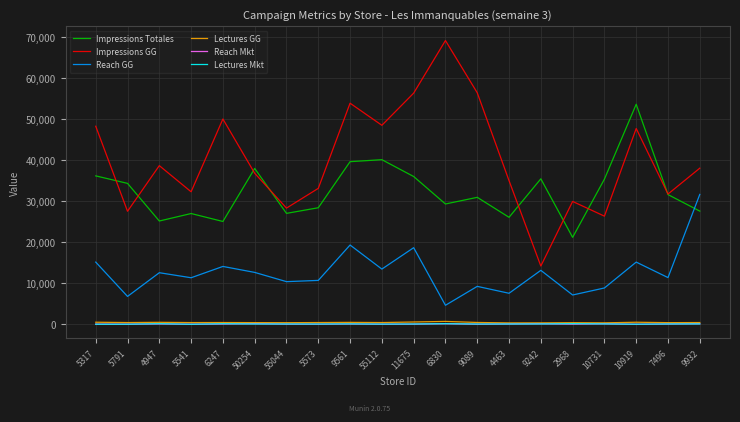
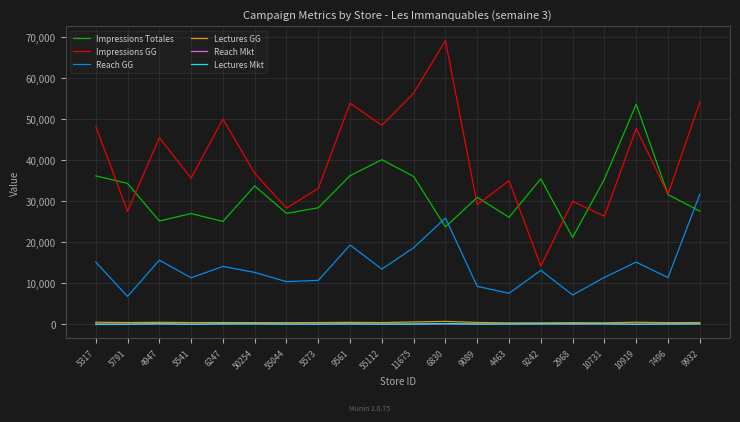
  {
    "Impressions Totales": {
      "5317": "36,000",
      "5791": "34,000",
      "4947": "25,000",
      "5541": "27,000",
      "6247": "25,000",
-     "50254": "38,000",
+     "50254": "34,000",
      "55044": "27,000",
      "5573": "28,000",
-     "9561": "40,000",
+     "9561": "36,000",
      "55112": "40,000",
      "11675": "36,000",
-     "6830": "29,000",
+     "6830": "24,000",
      "9089": "31,000",
      "4463": "26,000",
      "9242": "35,000",
      "2968": "21,000",
      "10731": "35,000",
      "10919": "54,000",
      "9932": "28,000"
    },
    "Impressions GG": {
      "5317": "48,000",
      "5791": "28,000",
-     "4947": "39,000",
-     "5541": "32,000",
+     "4947": "45,000",
+     "5541": "36,000",
      "6247": "50,000",
      "50254": "37,000",
      "55044": "28,000",
      "5573": "33,000",
      "9561": "54,000",
      "55112": "48,000",
      "11675": "56,000",
      "6830": "69,000",
-     "9089": "56,000",
+     "9089": "29,000",
      "4463": "35,000",
      "9242": "14,000",
      "2968": "30,000",
      "10731": "26,000",
      "10919": "48,000",
-     "9932": "38,000"
+     "9932": "54,000"
    },
    "Reach GG": {
      "5317": "15,000",
      "5791": "7,000",
-     "4947": "13,000",
+     "4947": "16,000",
      "5541": "11,000",
      "6247": "14,000",
      "50254": "13,000",
      "55044": "10,000",
      "5573": "11,000",
      "9561": "19,000",
      "55112": "13,000",
      "11675": "19,000",
-     "6830": "5,000",
+     "6830": "26,000",
      "9089": "9,000",
      "4463": "8,000",
      "9242": "13,000",
      "2968": "7,000",
-     "10731": "9,000",
+     "10731": "11,000",
      "10919": "15,000",
      "7496": "11,000",
      "9932": "32,000"
    }
  }
